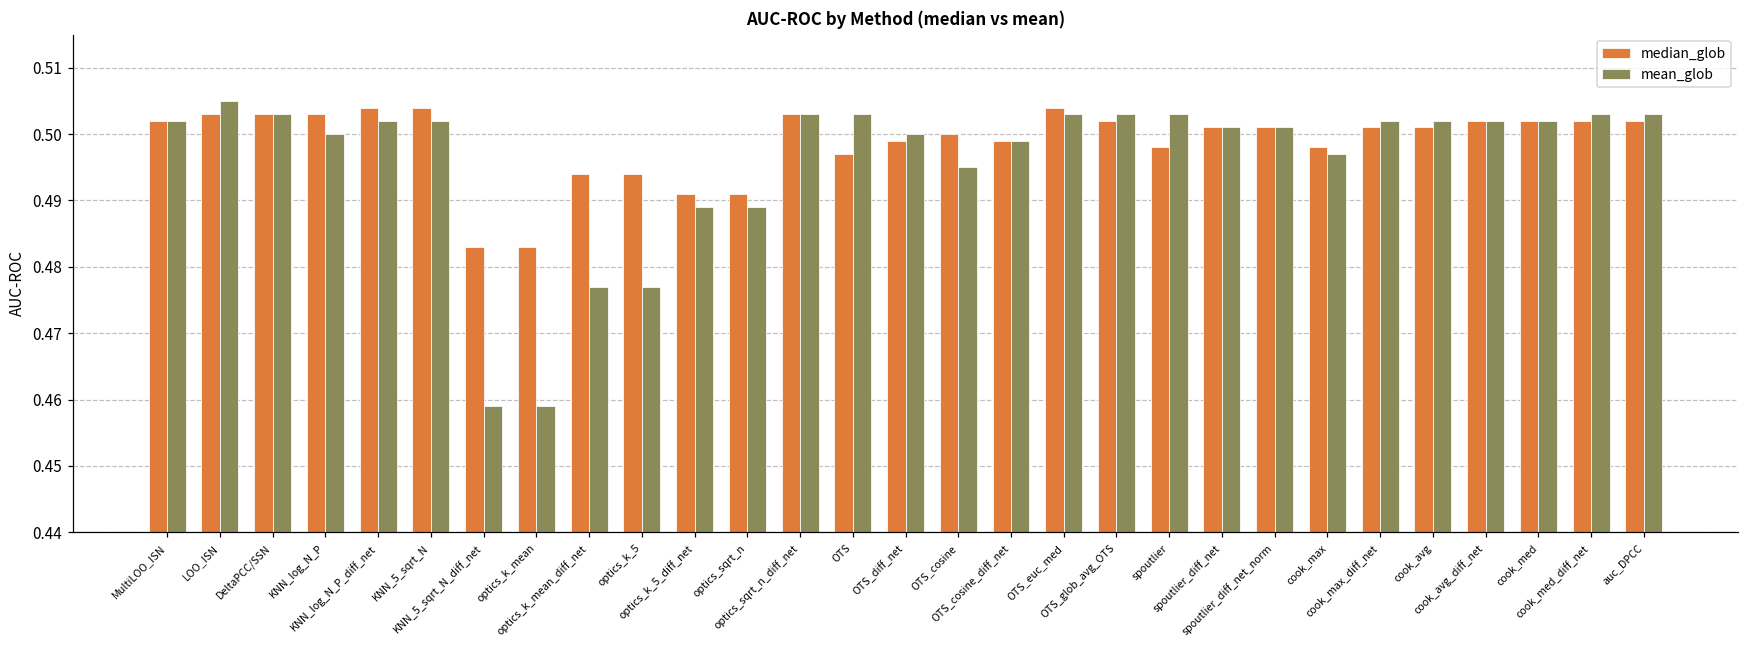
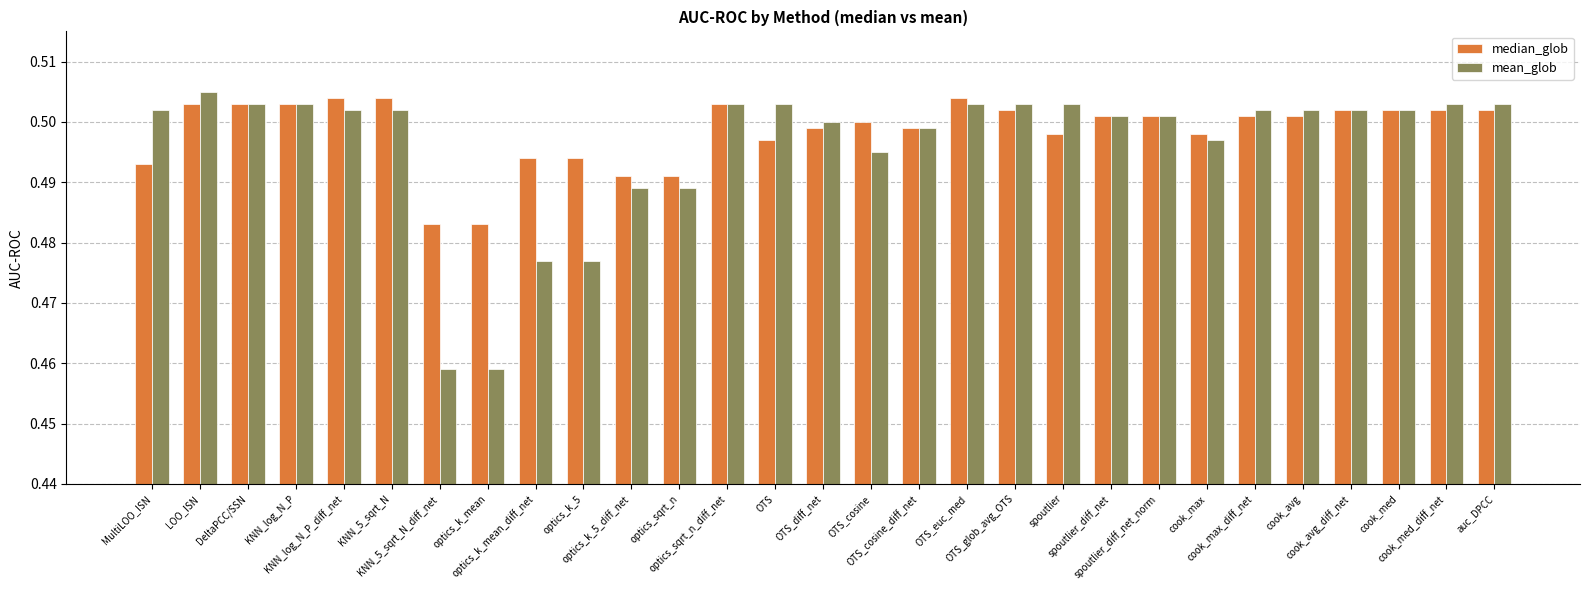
  {
    "median_glob": {
-     "MultiLOO_ISN": 0.502,
+     "MultiLOO_ISN": 0.493,
      "LOO_ISN": 0.503,
      "DeltaPCC/SSN": 0.503,
      "KNN_log_N_P": 0.503,
      "KNN_log_N_P_diff_net": 0.504,
      "KNN_5_sqrt_N": 0.504,
      "KNN_5_sqrt_N_diff_net": 0.483,
      "optics_k_mean": 0.483,
      "optics_k_mean_diff_net": 0.494,
      "optics_k_5": 0.494,
      "optics_k_5_diff_net": 0.491,
      "optics_sqrt_n": 0.491,
      "optics_sqrt_n_diff_net": 0.503,
      "OTS": 0.497,
      "OTS_diff_net": 0.499,
      "OTS_cosine": 0.500,
      "OTS_cosine_diff_net": 0.499,
      "OTS_euc_med": 0.504,
      "OTS_glob_avg_OTS": 0.502,
      "spoutlier": 0.498,
      "spoutlier_diff_net": 0.501,
      "spoutlier_diff_net_norm": 0.501,
      "cook_max": 0.498,
      "cook_max_diff_net": 0.501,
      "cook_avg": 0.501,
      "cook_avg_diff_net": 0.502,
      "cook_med": 0.502,
      "cook_med_diff_net": 0.502,
      "auc_DPCC": 0.502
    },
    "mean_glob": {
      "MultiLOO_ISN": 0.502,
      "LOO_ISN": 0.505,
      "DeltaPCC/SSN": 0.503,
-     "KNN_log_N_P": 0.500,
+     "KNN_log_N_P": 0.503,
      "KNN_log_N_P_diff_net": 0.502,
      "KNN_5_sqrt_N": 0.502,
      "KNN_5_sqrt_N_diff_net": 0.459,
      "optics_k_mean": 0.459,
      "optics_k_mean_diff_net": 0.477,
      "optics_k_5": 0.477,
      "optics_k_5_diff_net": 0.489,
      "optics_sqrt_n": 0.489,
      "optics_sqrt_n_diff_net": 0.503,
      "OTS": 0.503,
      "OTS_diff_net": 0.500,
      "OTS_cosine": 0.495,
      "OTS_cosine_diff_net": 0.499,
      "OTS_euc_med": 0.503,
      "OTS_glob_avg_OTS": 0.503,
      "spoutlier": 0.503,
      "spoutlier_diff_net": 0.501,
      "spoutlier_diff_net_norm": 0.501,
      "cook_max": 0.497,
      "cook_max_diff_net": 0.502,
      "cook_avg": 0.502,
      "cook_avg_diff_net": 0.502,
      "cook_med": 0.502,
      "cook_med_diff_net": 0.503,
      "auc_DPCC": 0.503
    }
  }
